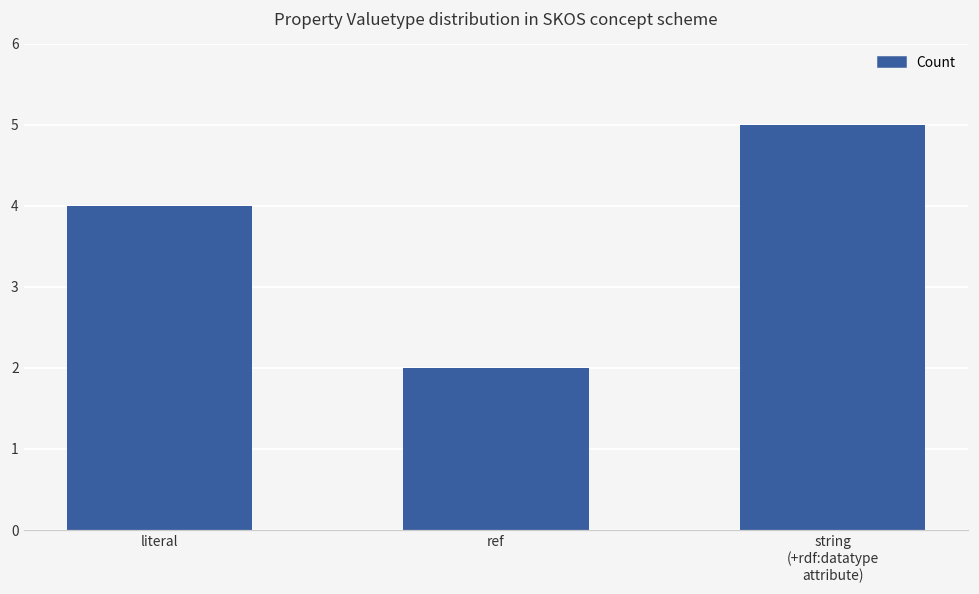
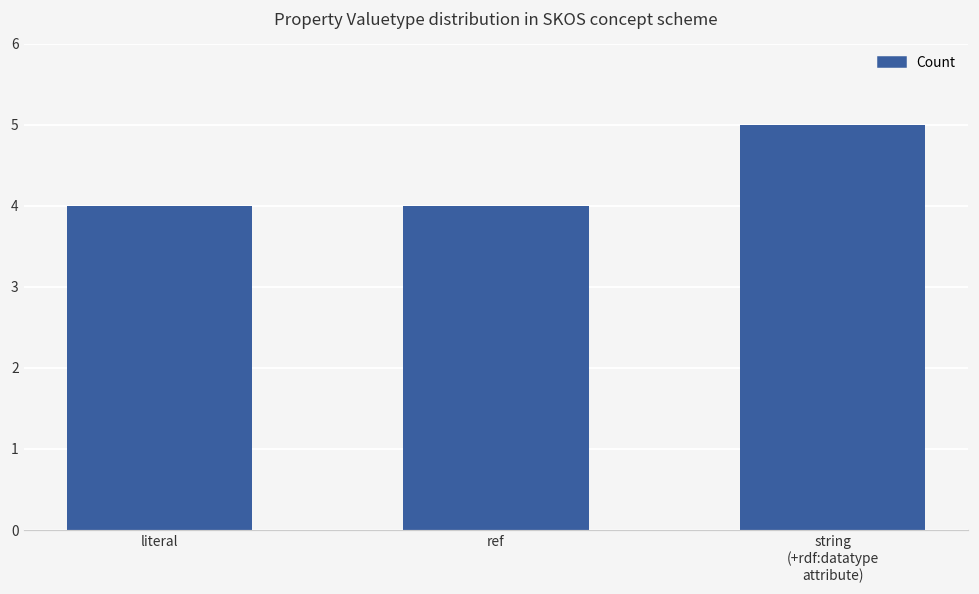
  {
    "literal": 4,
-   "ref": 2,
+   "ref": 4,
    "string (+rdf:datatype attribute)": 5
  }
